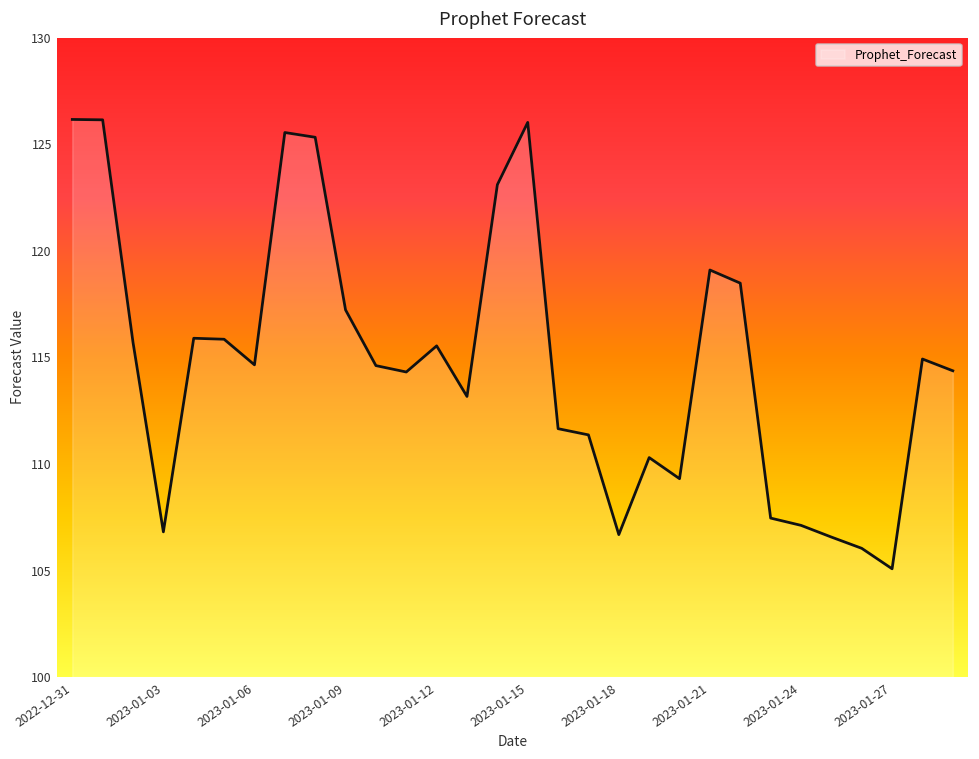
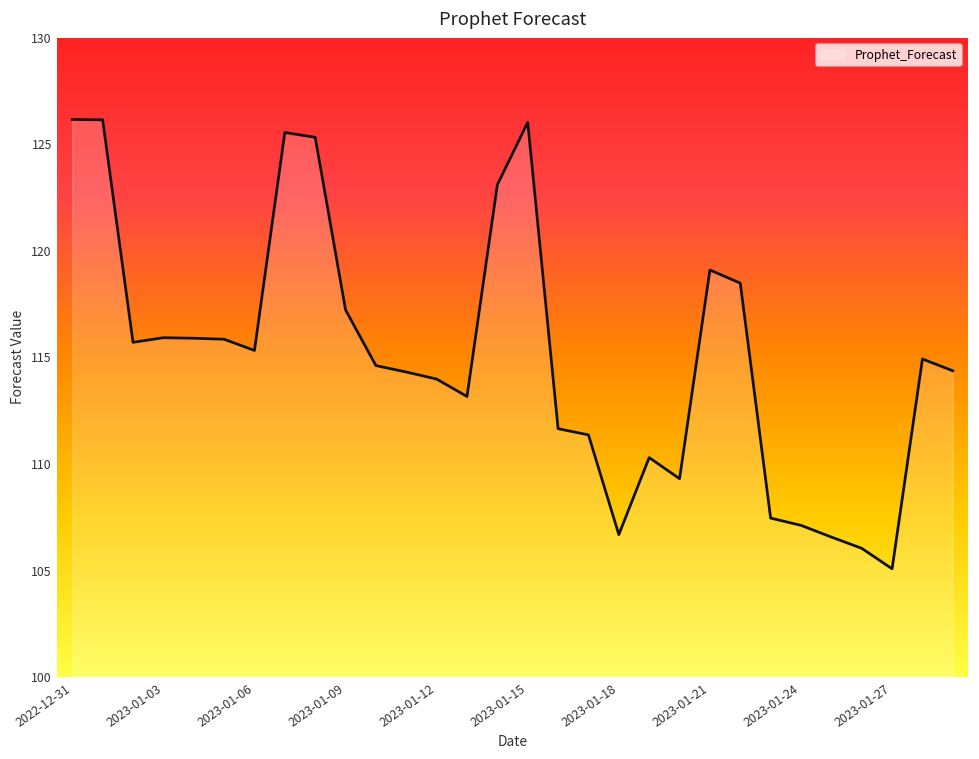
  {
    "2022-12-31": 126.2,
-   "2023-01-03": 106.8,
-   "2023-01-06": 114.6,
+   "2023-01-03": 115.9,
+   "2023-01-06": 115.3,
    "2023-01-09": 117.2,
-   "2023-01-12": 115.5,
+   "2023-01-12": 114.0,
    "2023-01-15": 126.0,
    "2023-01-18": 106.7,
    "2023-01-21": 119.1,
    "2023-01-24": 107.1,
    "2023-01-27": 105.1
  }
